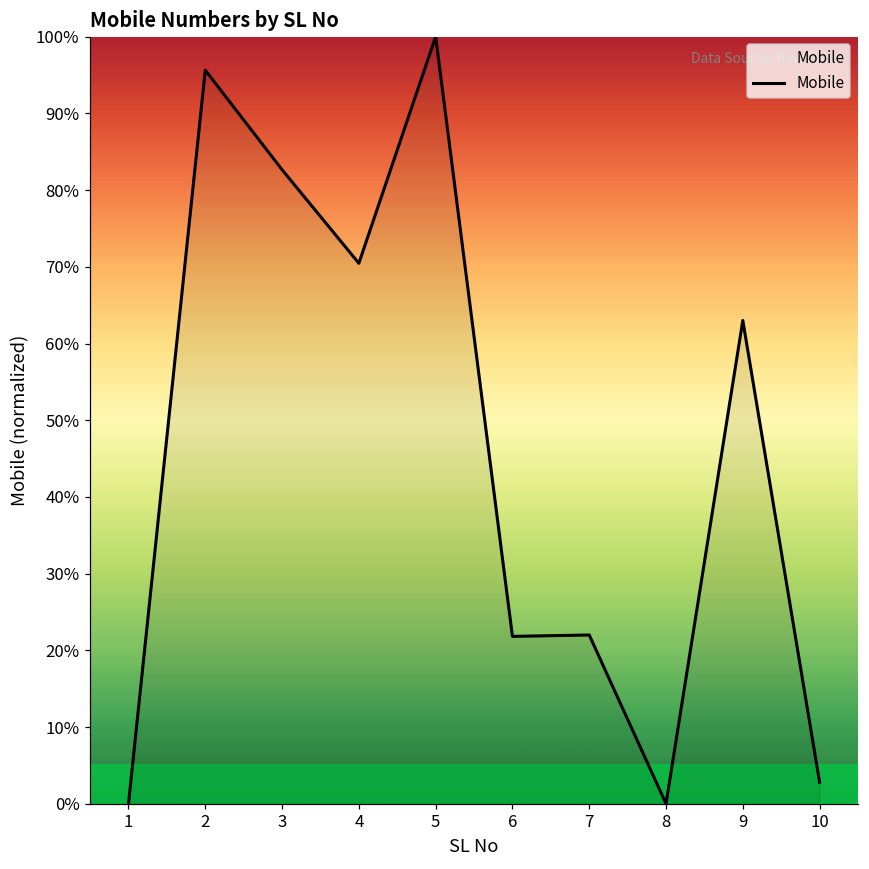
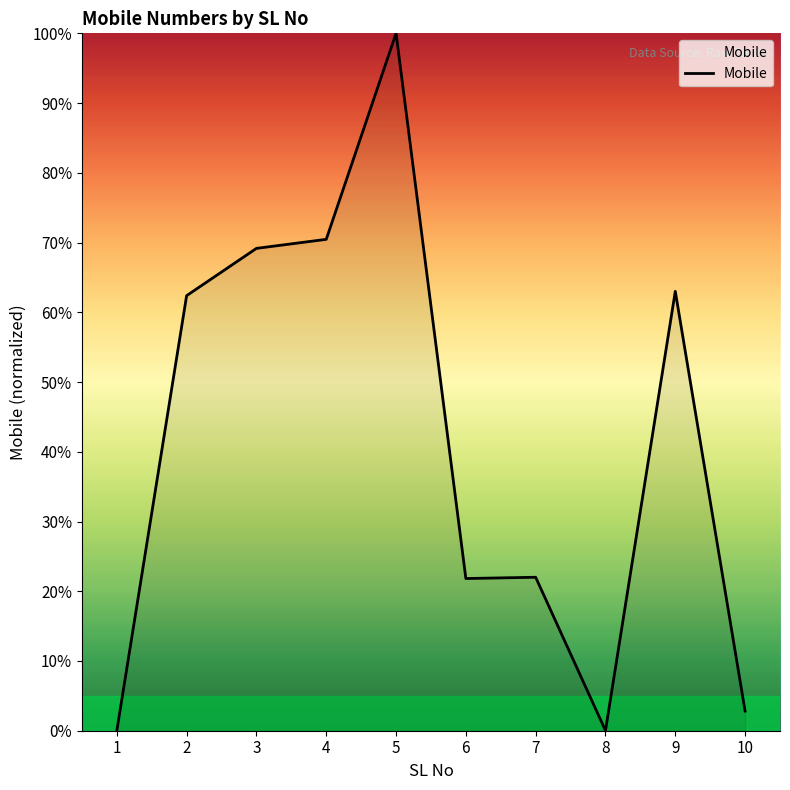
  {
-   "2": "96%",
-   "3": "83%",
+   "2": "62%",
+   "3": "69%",
    "4": "70%",
    "5": "100%",
    "6": "22%",
    "7": "22%",
    "9": "63%"
  }
